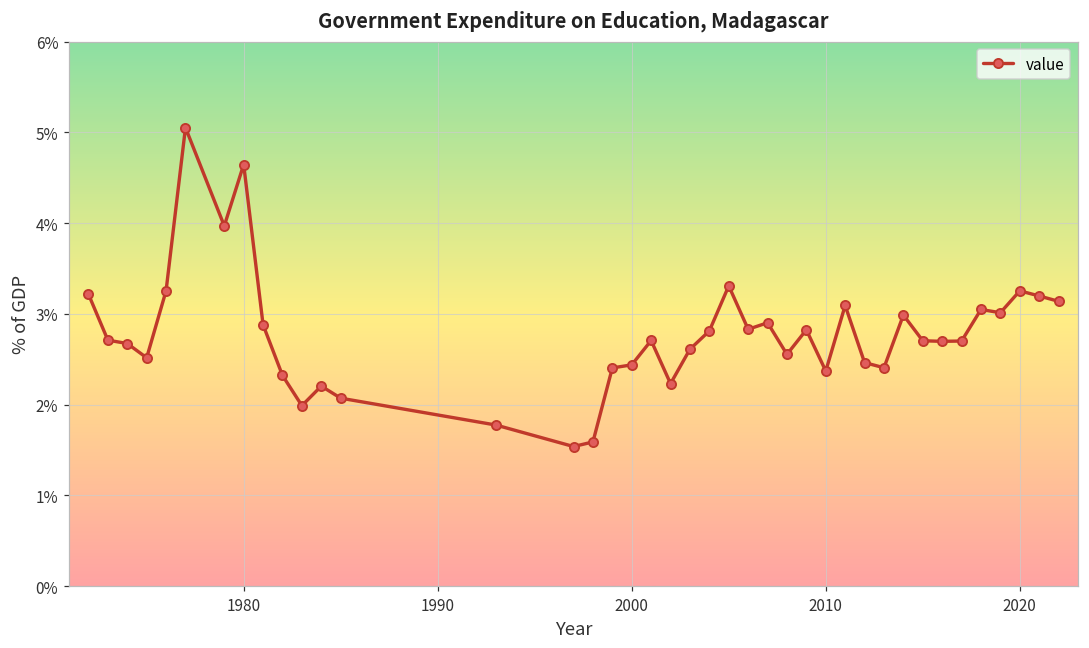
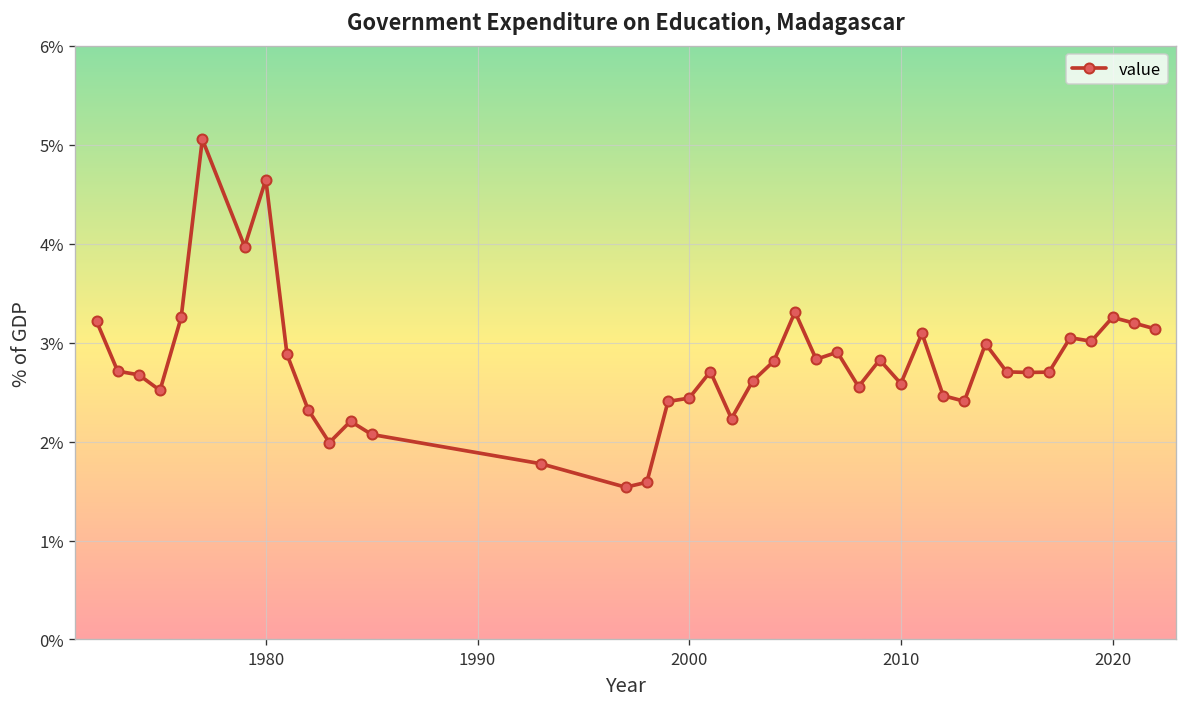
  {
    "1980": "4.6%",
    "2000": "2.4%",
-   "2010": "2.4%",
+   "2010": "2.6%",
    "2020": "3.3%"
  }
